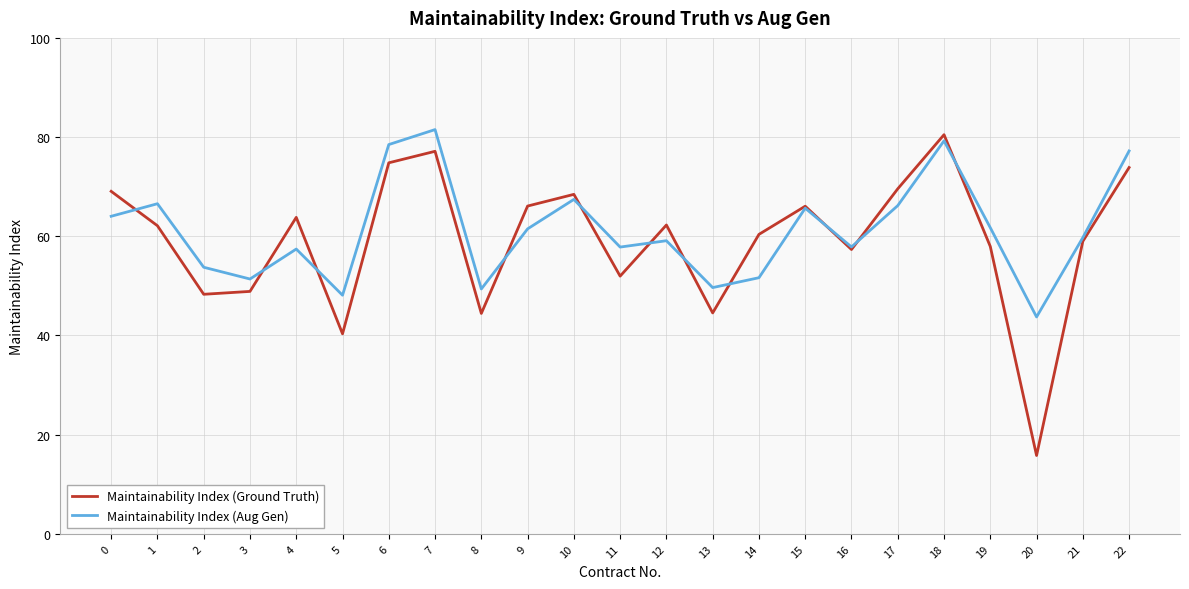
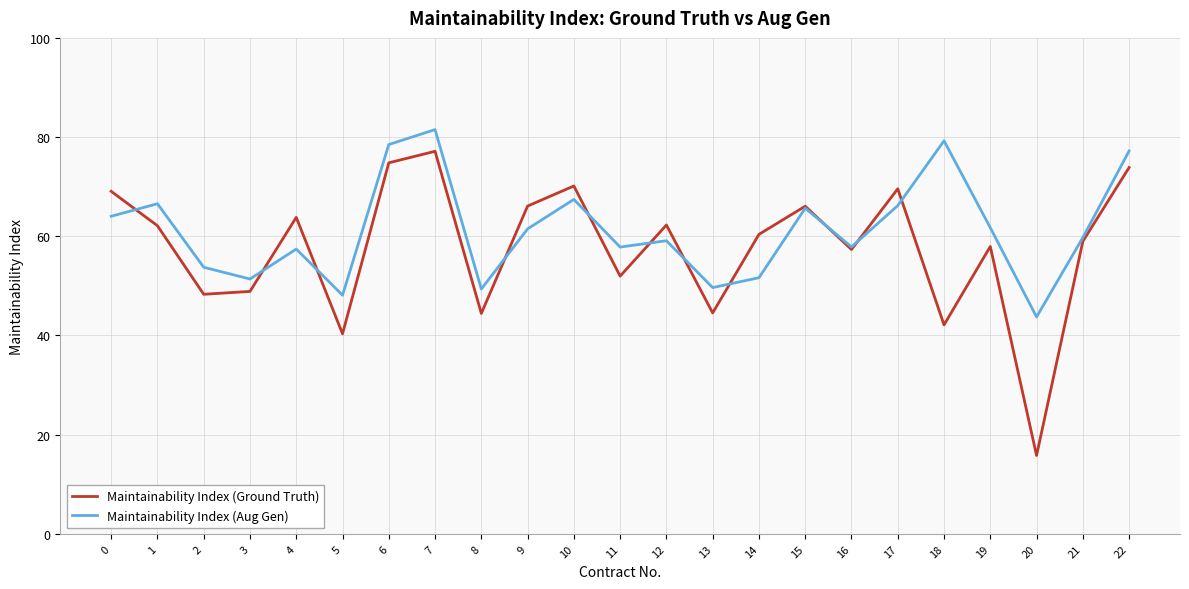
  {
    "Maintainability Index (Ground Truth)": {
      "0": 69,
      "1": 62,
      "2": 48,
      "3": 49,
      "4": 64,
      "5": 40,
      "6": 75,
      "7": 77,
      "8": 44,
      "9": 66,
-     "10": 68,
+     "10": 70,
      "11": 52,
      "12": 62,
      "13": 45,
      "14": 60,
      "16": 57,
      "17": 70,
-     "18": 80,
+     "18": 42,
      "19": 58,
      "20": 16,
      "21": 59,
      "22": 74
    },
    "Maintainability Index (Aug Gen)": {
      "0": 64,
      "1": 67,
      "2": 54,
      "3": 51,
      "4": 57,
      "5": 48,
      "6": 78,
      "7": 82,
      "8": 49,
      "9": 61,
      "10": 67,
      "11": 58,
      "12": 59,
      "13": 50,
      "14": 52,
      "16": 58,
      "17": 66,
      "18": 79,
      "19": 62,
      "20": 44,
      "21": 60,
      "22": 77
    }
  }
